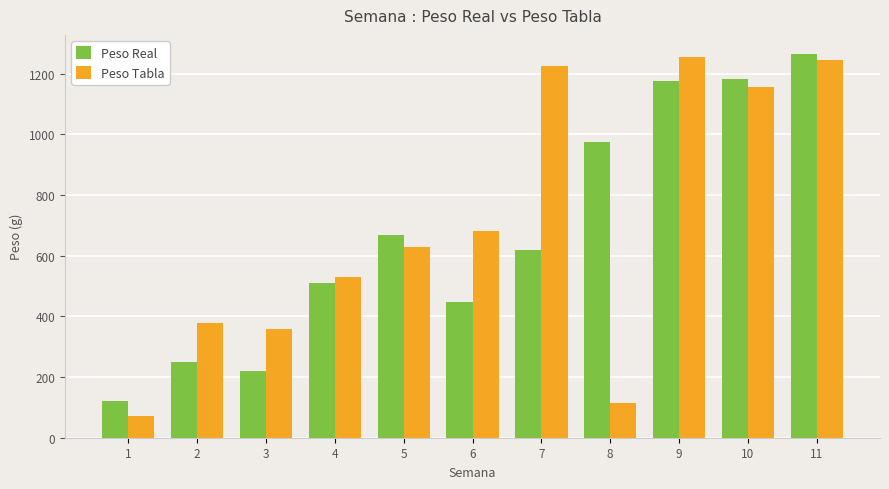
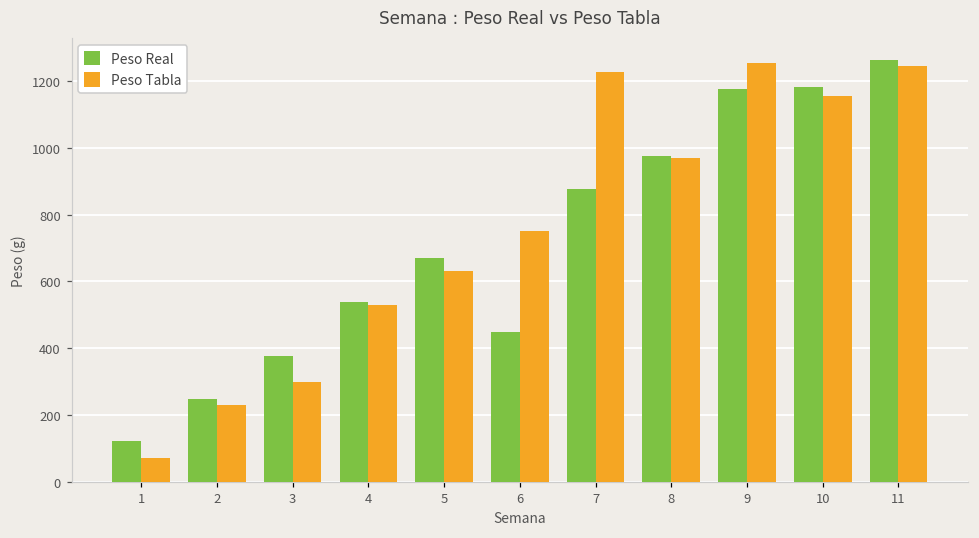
  {
    "Peso Real": {
      "1": 120,
      "2": 250,
-     "3": 220,
-     "4": 510,
+     "3": 380,
+     "4": 540,
      "5": 670,
      "6": 450,
-     "7": 620,
+     "7": 880,
      "8": 980,
      "9": 1180,
      "10": 1180,
      "11": 1270
    },
    "Peso Tabla": {
      "1": 70,
-     "2": 380,
-     "3": 360,
+     "2": 230,
+     "3": 300,
      "4": 530,
      "5": 630,
-     "6": 680,
+     "6": 750,
      "7": 1230,
-     "8": 110,
+     "8": 970,
      "9": 1260,
      "10": 1160,
      "11": 1250
    }
  }
